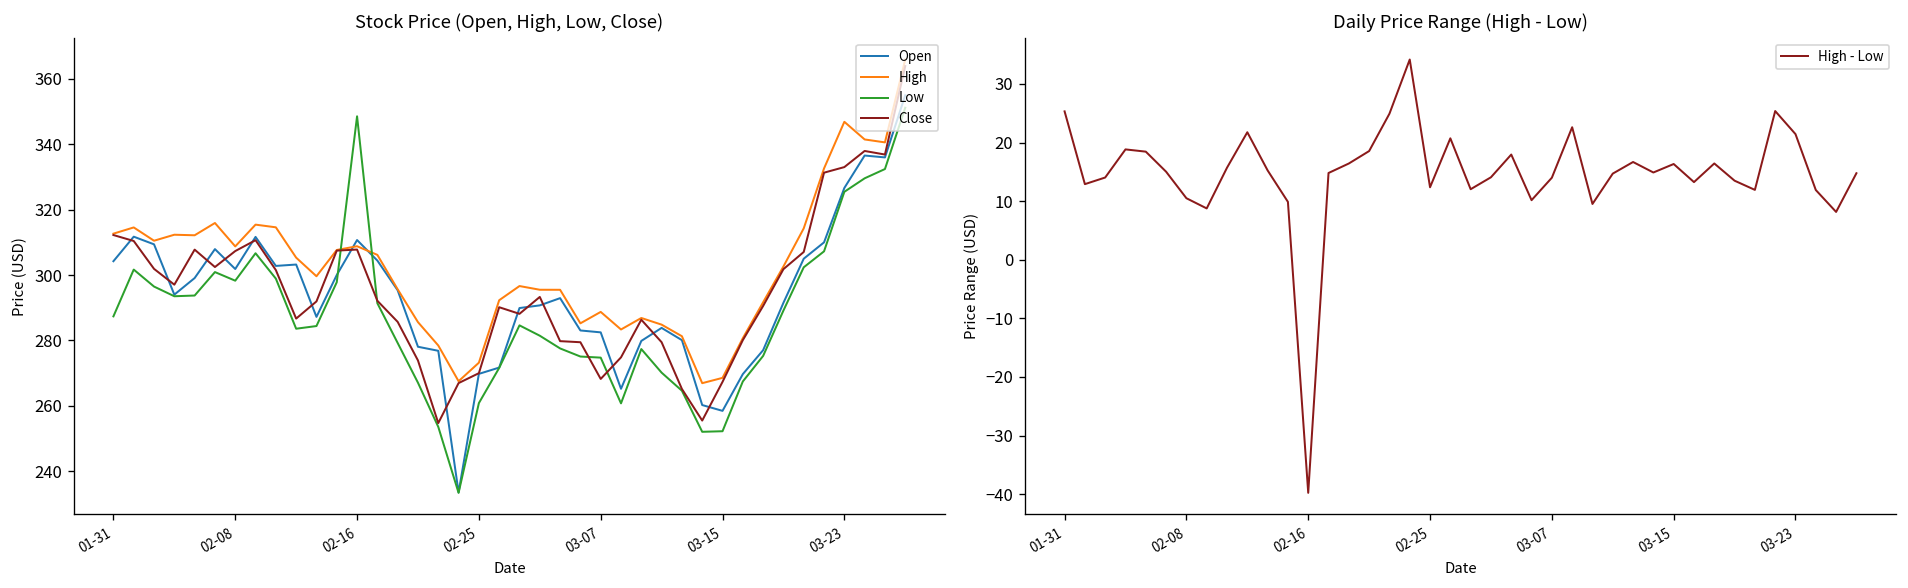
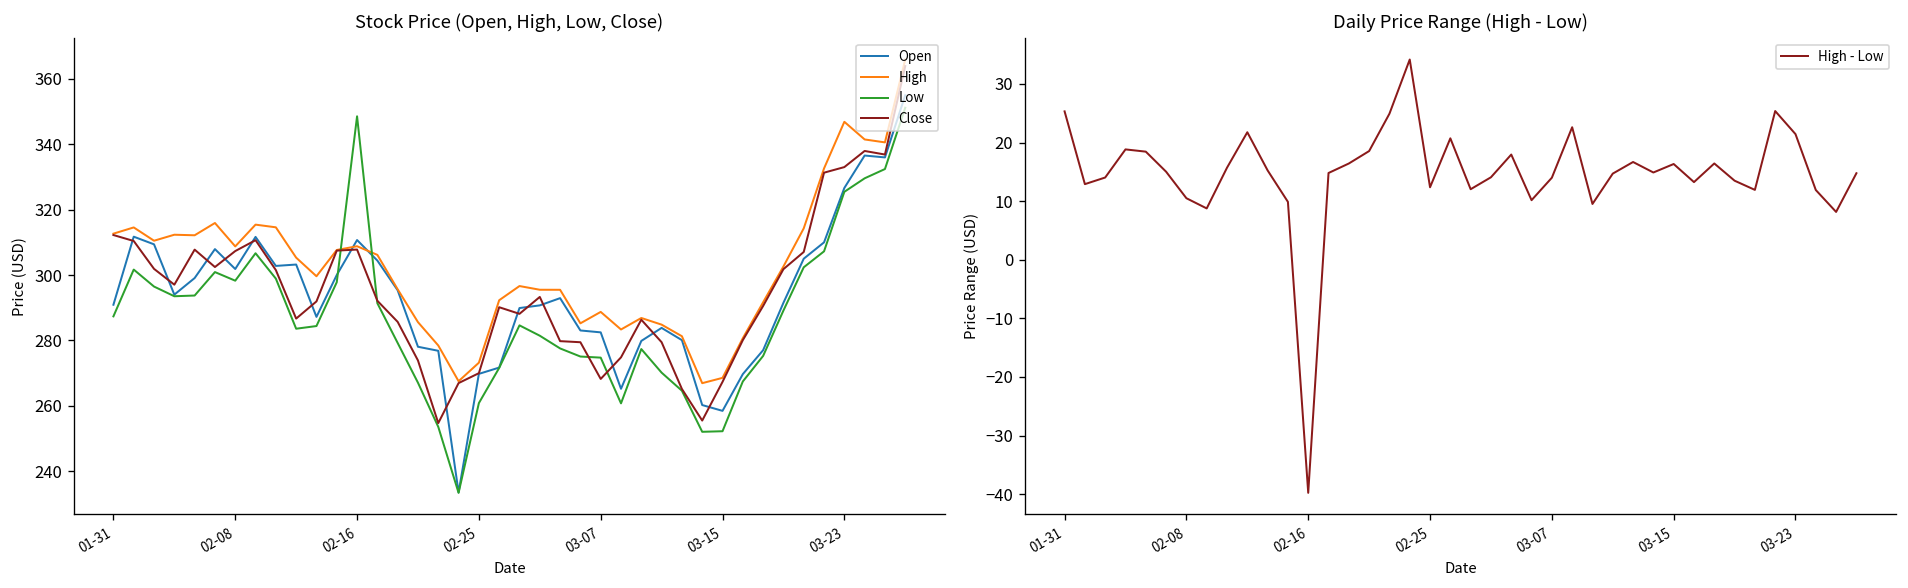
  {
    "Stock Price (Open, High, Low, Close)": {
      "Open": {
-       "01-31": 304,
+       "01-31": 291,
        "02-08": 302,
        "02-16": 311,
        "03-07": 282,
        "03-15": 258,
        "03-23": 327
      },
      "High": {
        "02-08": 309,
        "02-16": 309,
        "02-25": 273,
        "03-07": 289,
        "03-15": 269,
        "03-23": 347
      },
      "Low": {
        "01-31": 287,
        "02-08": 298,
        "02-16": 349,
        "02-25": 261,
        "03-07": 275,
        "03-15": 252,
        "03-23": 325
      },
      "Close": {
        "02-08": 307,
        "02-16": 308,
        "03-07": 268,
        "03-15": 267,
        "03-23": 333
      }
    },
    "Daily Price Range (High - Low)": {
      "01-31": 25,
      "02-08": 10,
      "02-16": -40,
      "02-25": 12,
      "03-07": 14,
      "03-15": 16,
      "03-23": 21
    }
  }
